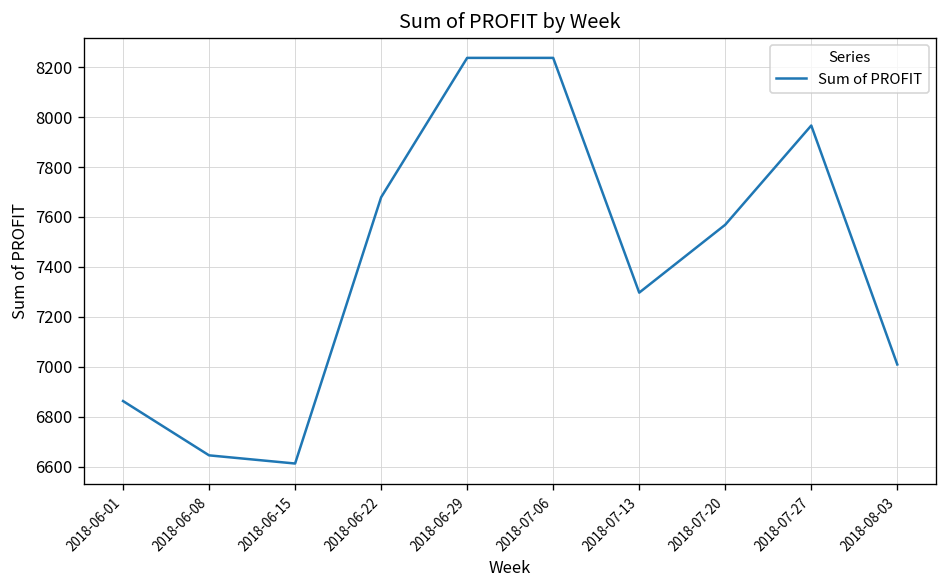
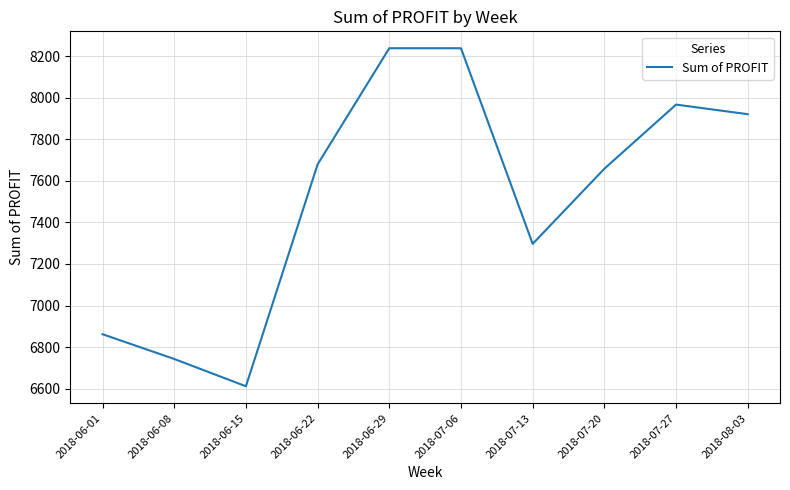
  {
    "2018-06-01": 6860,
-   "2018-06-08": 6640,
+   "2018-06-08": 6740,
    "2018-06-15": 6610,
    "2018-06-22": 7680,
    "2018-06-29": 8240,
    "2018-07-06": 8240,
    "2018-07-13": 7300,
-   "2018-07-20": 7570,
+   "2018-07-20": 7660,
    "2018-07-27": 7970,
-   "2018-08-03": 7010
+   "2018-08-03": 7920
  }
